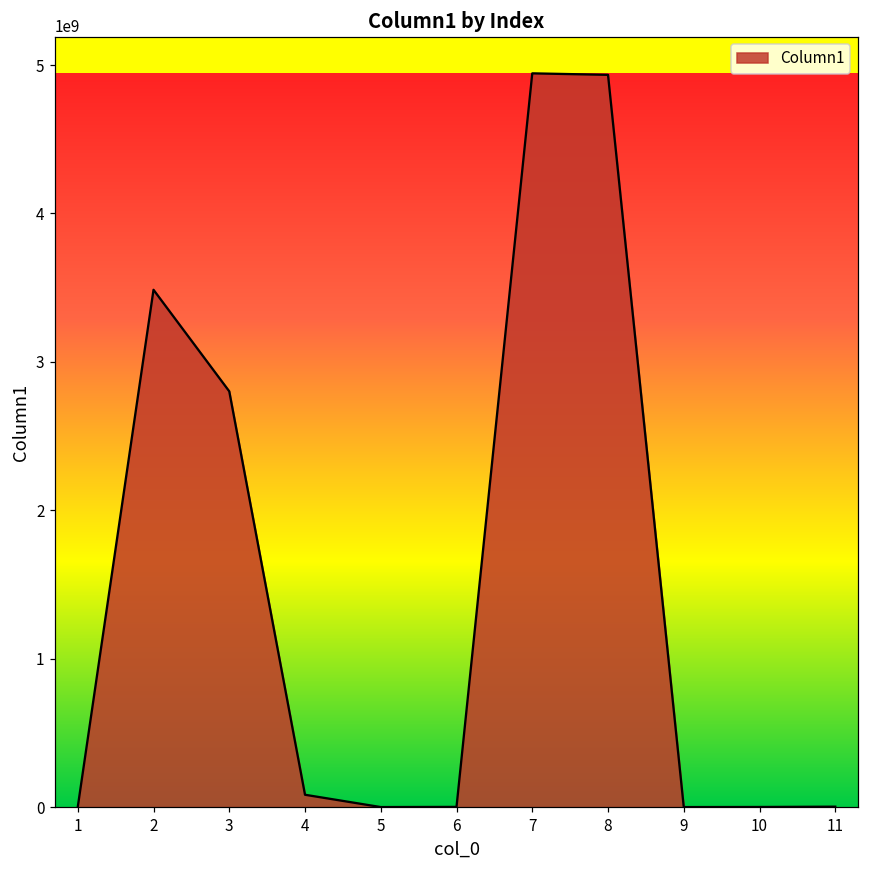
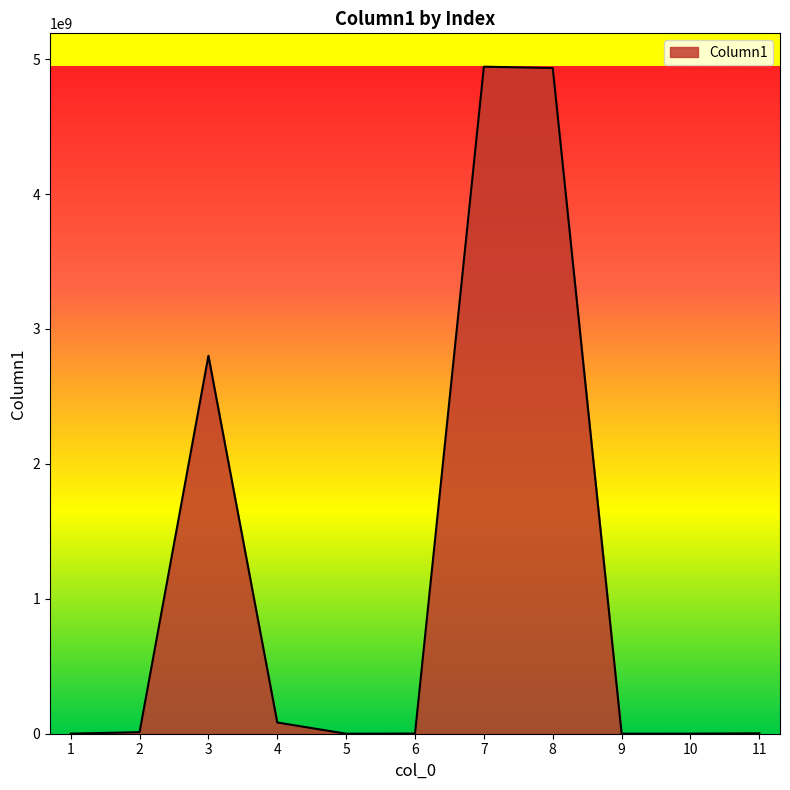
  {
    "1": 0,
-   "2": 3490000000,
+   "2": 10000000,
    "3": 2800000000,
    "4": 80000000,
    "5": 0,
    "6": 0,
    "7": 4940000000,
    "8": 4930000000,
    "9": 0,
    "10": 0,
    "11": 0
  }
